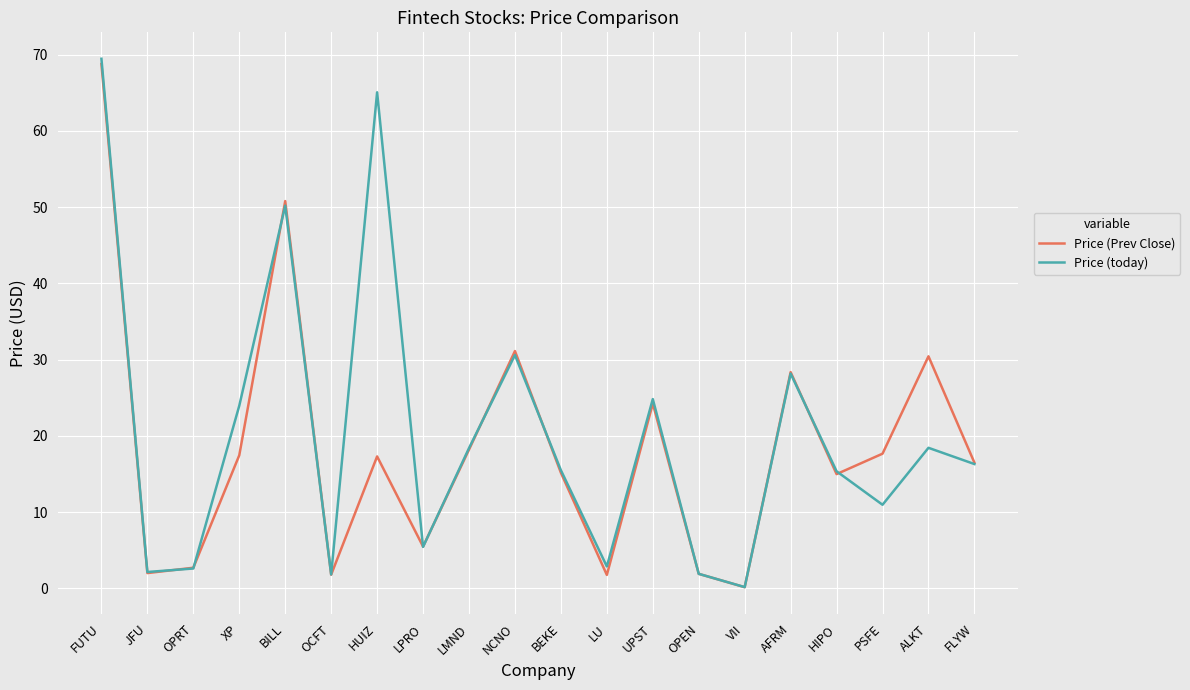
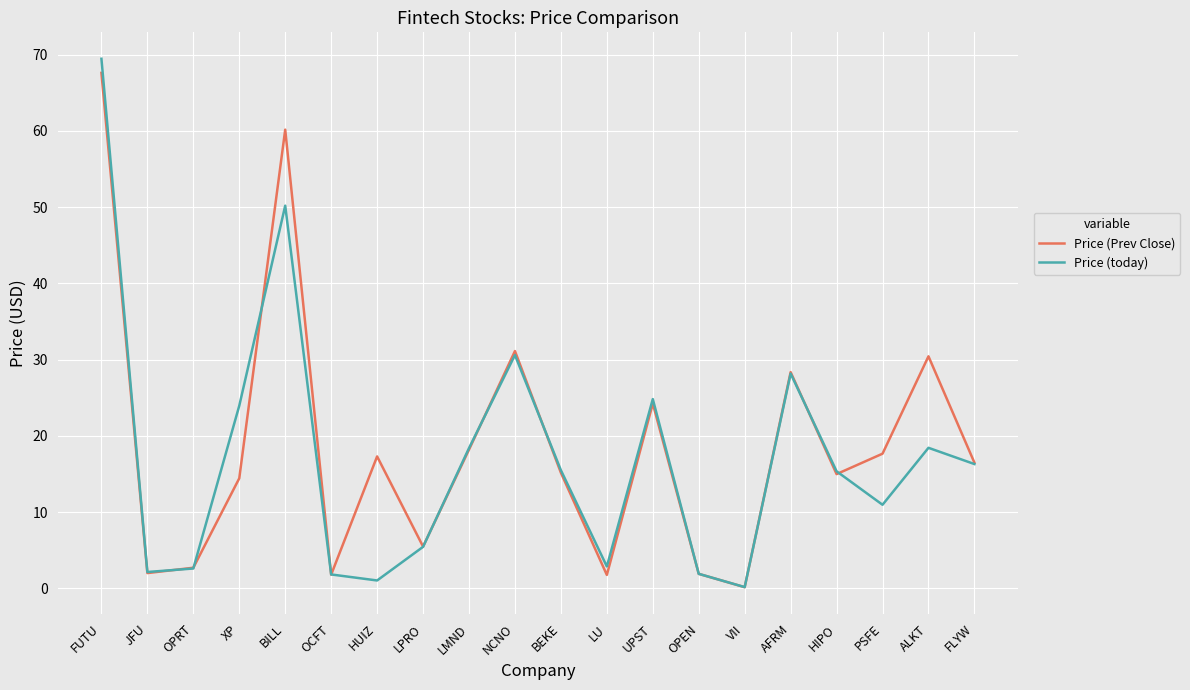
  {
    "Price (Prev Close)": {
-     "FUTU": 69,
-     "XP": 17,
-     "BILL": 51,
+     "FUTU": 68,
+     "XP": 14,
+     "BILL": 60,
      "HUIZ": 17,
      "NCNO": 31,
      "LU": 2,
      "UPST": 24,
      "HIPO": 15,
      "PSFE": 18,
      "ALKT": 30
    },
    "Price (today)": {
      "FUTU": 69,
      "XP": 24,
      "BILL": 50,
-     "HUIZ": 65,
+     "HUIZ": 1,
      "NCNO": 31,
      "LU": 3,
      "UPST": 25,
      "HIPO": 15,
      "PSFE": 11,
      "ALKT": 18
    }
  }
